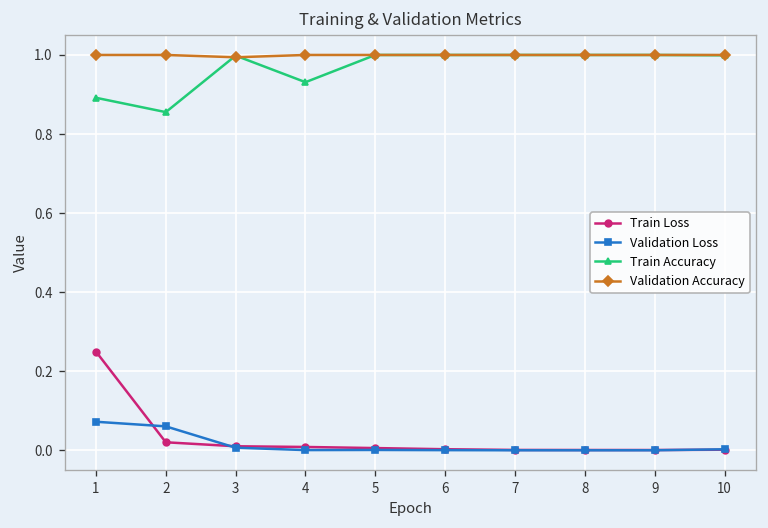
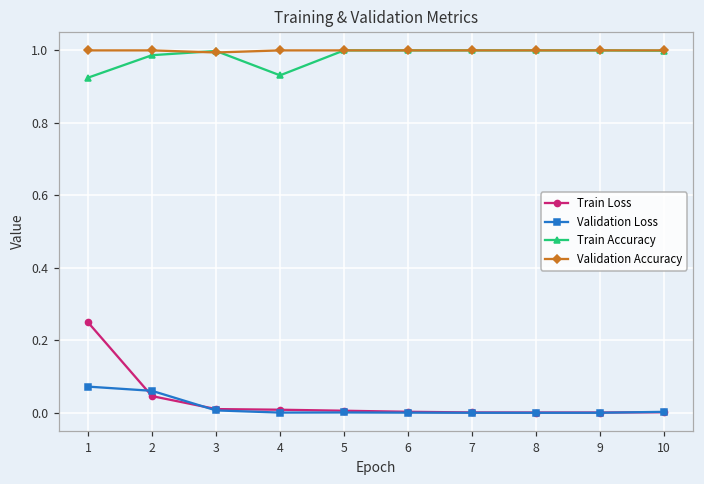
  {
    "Train Loss": {
      "1": 0.25,
-     "2": 0.02,
+     "2": 0.05,
      "4": 0.01
    },
    "Validation Loss": {
      "1": 0.07,
      "2": 0.06,
      "4": 0.00
    },
    "Train Accuracy": {
-     "1": 0.89,
-     "2": 0.86,
+     "1": 0.92,
+     "2": 0.99,
      "4": 0.93
    },
    "Validation Accuracy": {
      "1": 1.00,
      "2": 1.00,
      "4": 1.00
    }
  }
